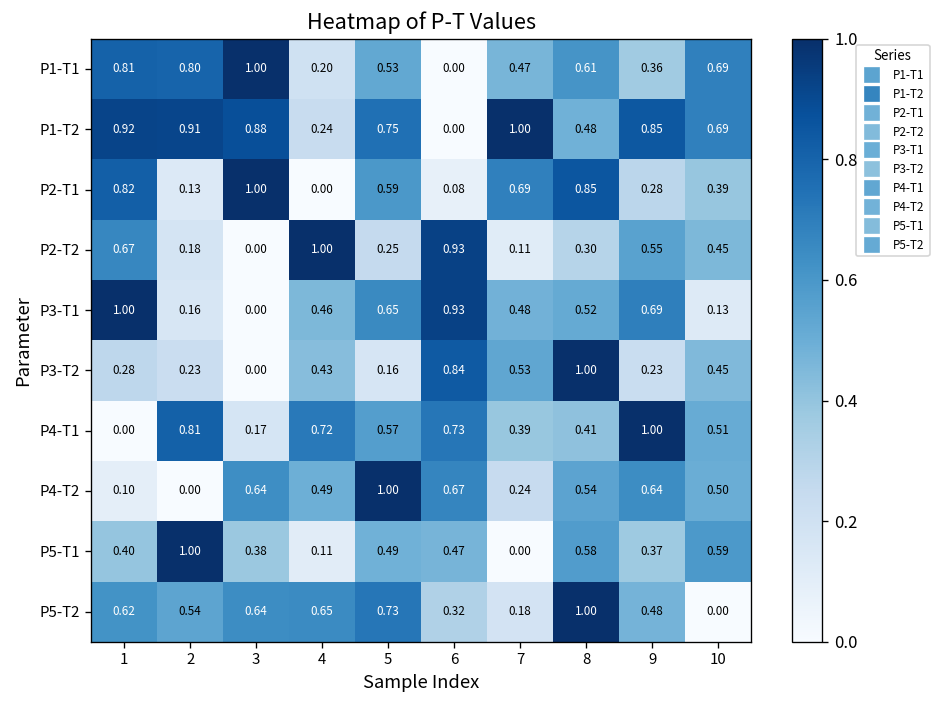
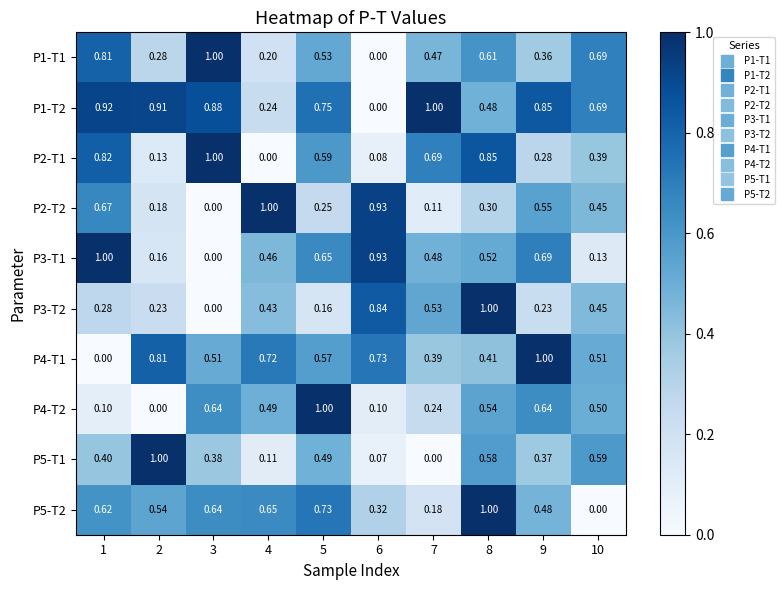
  {
    "P1-T1": {
      "1": 0.81,
-     "2": 0.80,
+     "2": 0.28,
      "3": 1.00,
      "4": 0.20,
      "5": 0.53,
      "6": 0.00,
      "7": 0.47,
      "8": 0.61,
      "9": 0.36,
      "10": 0.69
    },
    "P1-T2": {
      "1": 0.92,
      "2": 0.91,
      "3": 0.88,
      "4": 0.24,
      "5": 0.75,
      "6": 0.00,
      "7": 1.00,
      "8": 0.48,
      "9": 0.85,
      "10": 0.69
    },
    "P2-T1": {
      "1": 0.82,
      "2": 0.13,
      "3": 1.00,
      "4": 0.00,
      "5": 0.59,
      "6": 0.08,
      "7": 0.69,
      "8": 0.85,
      "9": 0.28,
      "10": 0.39
    },
    "P2-T2": {
      "1": 0.67,
      "2": 0.18,
      "3": 0.00,
      "4": 1.00,
      "5": 0.25,
      "6": 0.93,
      "7": 0.11,
      "8": 0.30,
      "9": 0.55,
      "10": 0.45
    },
    "P3-T1": {
      "1": 1.00,
      "2": 0.16,
      "3": 0.00,
      "4": 0.46,
      "5": 0.65,
      "6": 0.93,
      "7": 0.48,
      "8": 0.52,
      "9": 0.69,
      "10": 0.13
    },
    "P3-T2": {
      "1": 0.28,
      "2": 0.23,
      "3": 0.00,
      "4": 0.43,
      "5": 0.16,
      "6": 0.84,
      "7": 0.53,
      "8": 1.00,
      "9": 0.23,
      "10": 0.45
    },
    "P4-T1": {
      "1": 0.00,
      "2": 0.81,
-     "3": 0.17,
+     "3": 0.51,
      "4": 0.72,
      "5": 0.57,
      "6": 0.73,
      "7": 0.39,
      "8": 0.41,
      "9": 1.00,
      "10": 0.51
    },
    "P4-T2": {
      "1": 0.10,
      "2": 0.00,
      "3": 0.64,
      "4": 0.49,
      "5": 1.00,
-     "6": 0.67,
+     "6": 0.10,
      "7": 0.24,
      "8": 0.54,
      "9": 0.64,
      "10": 0.50
    },
    "P5-T1": {
      "1": 0.40,
      "2": 1.00,
      "3": 0.38,
      "4": 0.11,
      "5": 0.49,
-     "6": 0.47,
+     "6": 0.07,
      "7": 0.00,
      "8": 0.58,
      "9": 0.37,
      "10": 0.59
    },
    "P5-T2": {
      "1": 0.62,
      "2": 0.54,
      "3": 0.64,
      "4": 0.65,
      "5": 0.73,
      "6": 0.32,
      "7": 0.18,
      "8": 1.00,
      "9": 0.48,
      "10": 0.00
    }
  }
